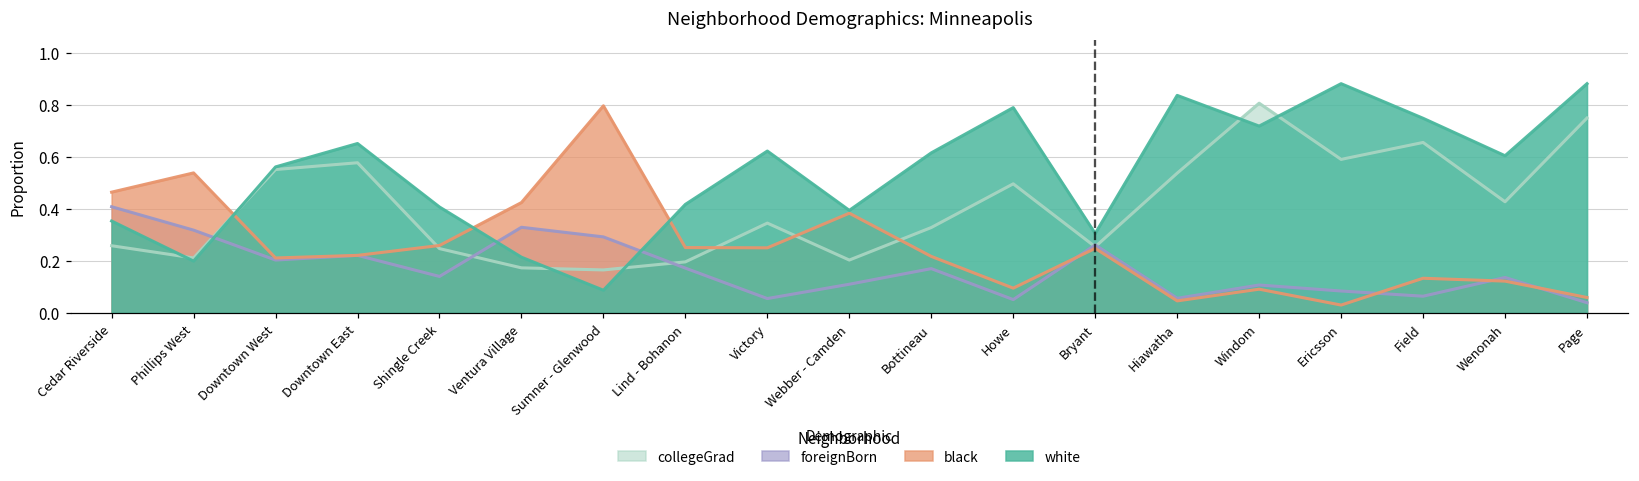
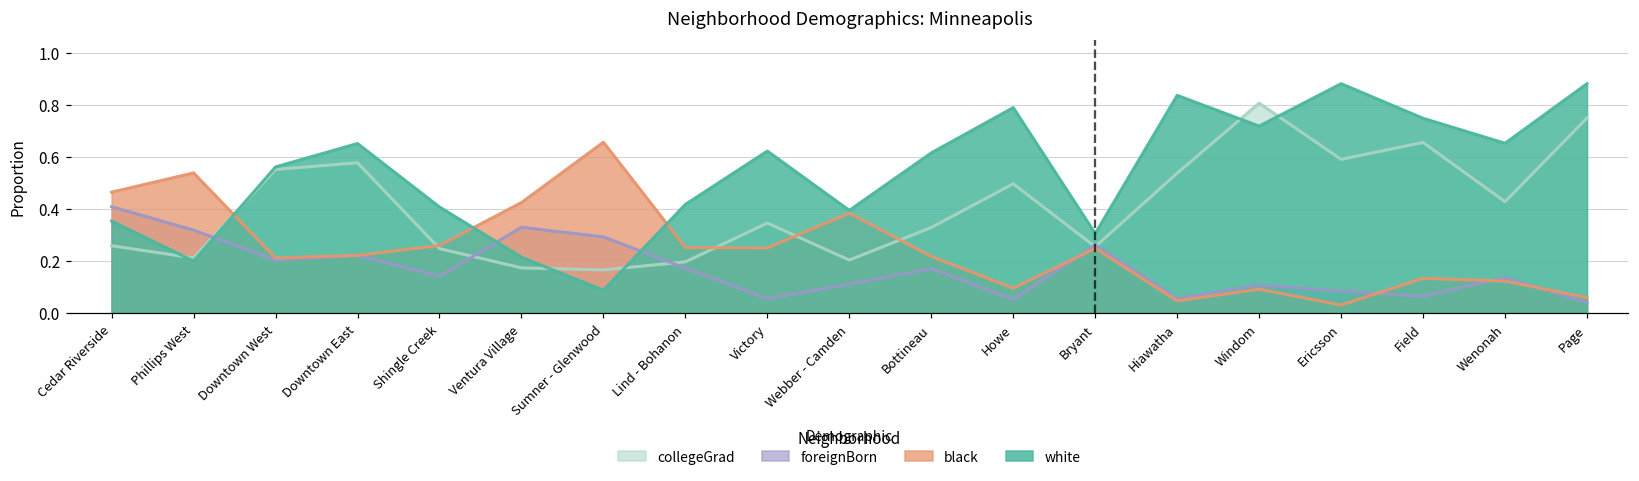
  {
    "collegeGrad": {
      "Cedar Riverside": 0.26,
      "Phillips West": 0.21,
      "Downtown East": 0.58,
      "Shingle Creek": 0.25,
      "Ventura Village": 0.17,
      "Sumner - Glenwood": 0.17,
      "Lind - Bohanon": 0.20,
      "Victory": 0.35,
      "Webber - Camden": 0.20,
      "Bottineau": 0.33,
      "Howe": 0.50,
      "Hiawatha": 0.54,
      "Windom": 0.81,
      "Ericsson": 0.59,
      "Field": 0.66,
      "Wenonah": 0.43,
      "Page": 0.75
    },
    "foreignBorn": {
      "Cedar Riverside": 0.41,
      "Phillips West": 0.32,
      "Shingle Creek": 0.14,
      "Ventura Village": 0.33,
      "Sumner - Glenwood": 0.29,
      "Lind - Bohanon": 0.17,
      "Victory": 0.06,
      "Webber - Camden": 0.11,
      "Bottineau": 0.17,
      "Howe": 0.05,
      "Windom": 0.11,
      "Ericsson": 0.08,
      "Field": 0.06,
      "Wenonah": 0.14,
      "Page": 0.04
    },
    "black": {
      "Cedar Riverside": 0.46,
      "Phillips West": 0.54,
      "Shingle Creek": 0.26,
      "Ventura Village": 0.42,
-     "Sumner - Glenwood": 0.80,
+     "Sumner - Glenwood": 0.66,
      "Lind - Bohanon": 0.25,
      "Victory": 0.25,
      "Webber - Camden": 0.38,
      "Bottineau": 0.22,
      "Howe": 0.10,
      "Windom": 0.09,
      "Ericsson": 0.03,
      "Field": 0.13,
      "Wenonah": 0.12,
      "Page": 0.06
    },
    "white": {
      "Cedar Riverside": 0.35,
      "Phillips West": 0.20,
      "Downtown East": 0.65,
      "Shingle Creek": 0.41,
      "Ventura Village": 0.21,
      "Sumner - Glenwood": 0.09,
      "Lind - Bohanon": 0.42,
      "Victory": 0.62,
      "Webber - Camden": 0.39,
      "Bottineau": 0.62,
      "Howe": 0.79,
      "Bryant": 0.31,
      "Hiawatha": 0.84,
      "Windom": 0.72,
      "Ericsson": 0.88,
      "Field": 0.75,
-     "Wenonah": 0.60,
+     "Wenonah": 0.65,
      "Page": 0.88
    }
  }
